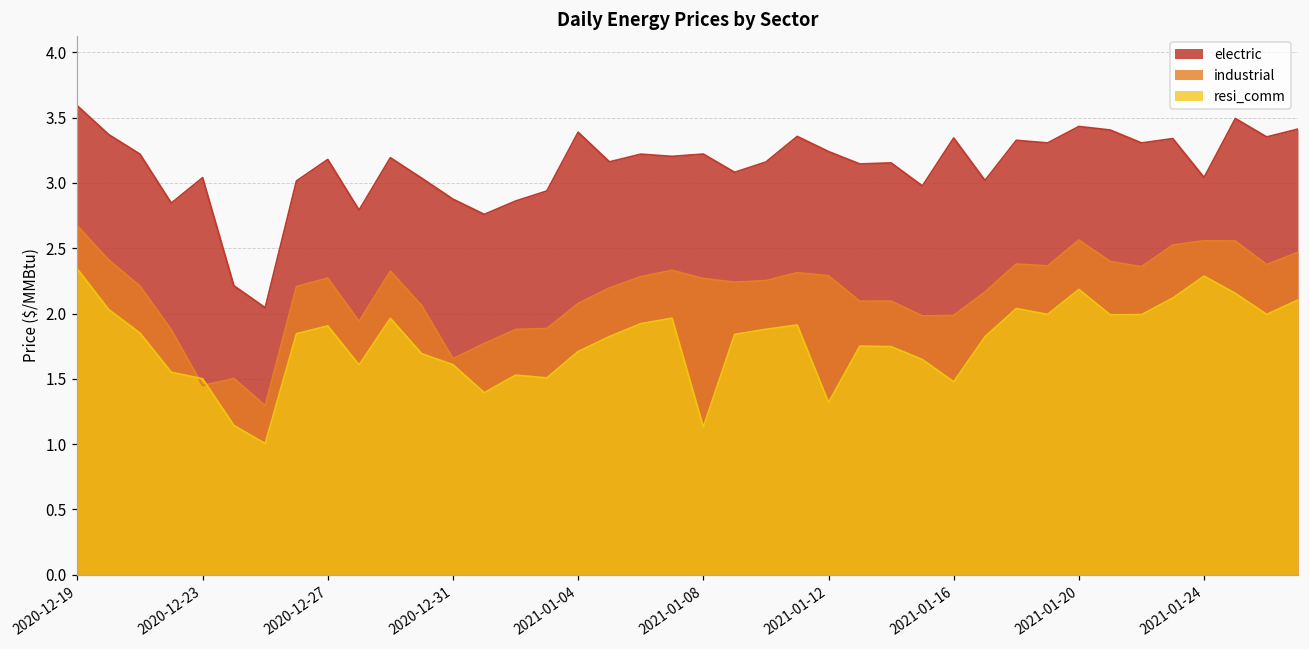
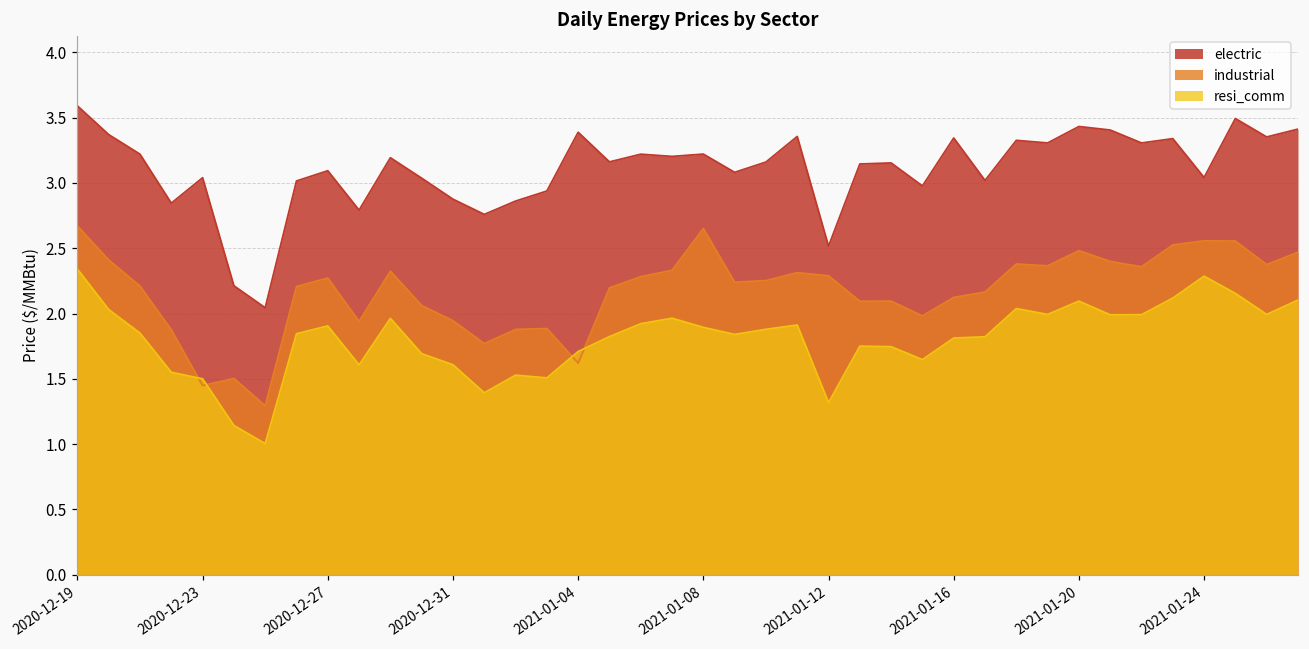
  {
    "electric": {
      "2020-12-19": 3.59,
      "2020-12-23": 3.04,
-     "2020-12-27": 3.18,
+     "2020-12-27": 3.09,
      "2020-12-31": 2.88,
      "2021-01-04": 3.39,
      "2021-01-08": 3.22,
-     "2021-01-12": 3.24,
+     "2021-01-12": 2.52,
      "2021-01-16": 3.34,
      "2021-01-20": 3.43,
      "2021-01-24": 3.04
    },
    "industrial": {
      "2020-12-19": 2.67,
      "2020-12-23": 1.45,
      "2020-12-27": 2.27,
-     "2020-12-31": 1.65,
-     "2021-01-04": 2.08,
-     "2021-01-08": 2.27,
+     "2020-12-31": 1.95,
+     "2021-01-04": 1.62,
+     "2021-01-08": 2.65,
      "2021-01-12": 2.29,
-     "2021-01-16": 1.99,
-     "2021-01-20": 2.56,
+     "2021-01-16": 2.12,
+     "2021-01-20": 2.48,
      "2021-01-24": 2.56
    },
    "resi_comm": {
      "2020-12-19": 2.34,
      "2020-12-23": 1.50,
      "2020-12-27": 1.91,
      "2020-12-31": 1.61,
      "2021-01-04": 1.71,
-     "2021-01-08": 1.13,
+     "2021-01-08": 1.89,
      "2021-01-12": 1.32,
-     "2021-01-16": 1.48,
-     "2021-01-20": 2.18,
+     "2021-01-16": 1.81,
+     "2021-01-20": 2.09,
      "2021-01-24": 2.29
    }
  }
